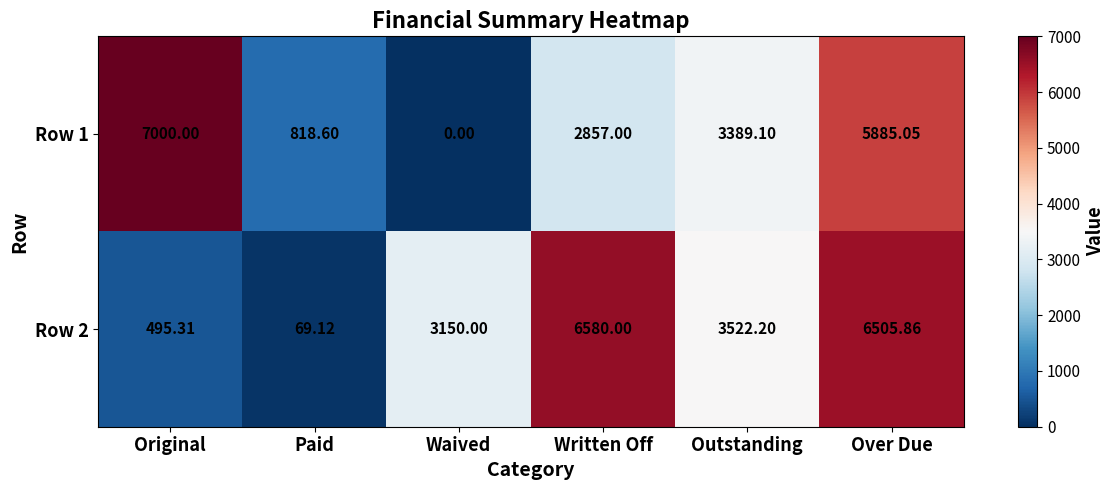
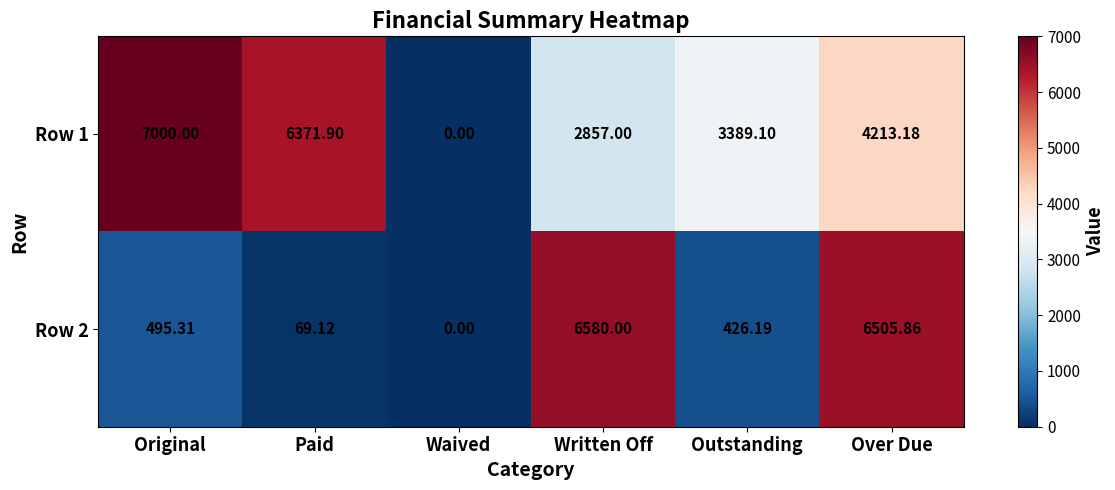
  {
    "Row 1": {
      "Original": 7000.00,
-     "Paid": 818.60,
+     "Paid": 6371.90,
      "Waived": 0.00,
      "Written Off": 2857.00,
      "Outstanding": 3389.10,
-     "Over Due": 5885.05
+     "Over Due": 4213.18
    },
    "Row 2": {
      "Original": 495.31,
      "Paid": 69.12,
-     "Waived": 3150.00,
+     "Waived": 0.00,
      "Written Off": 6580.00,
-     "Outstanding": 3522.20,
+     "Outstanding": 426.19,
      "Over Due": 6505.86
    }
  }
